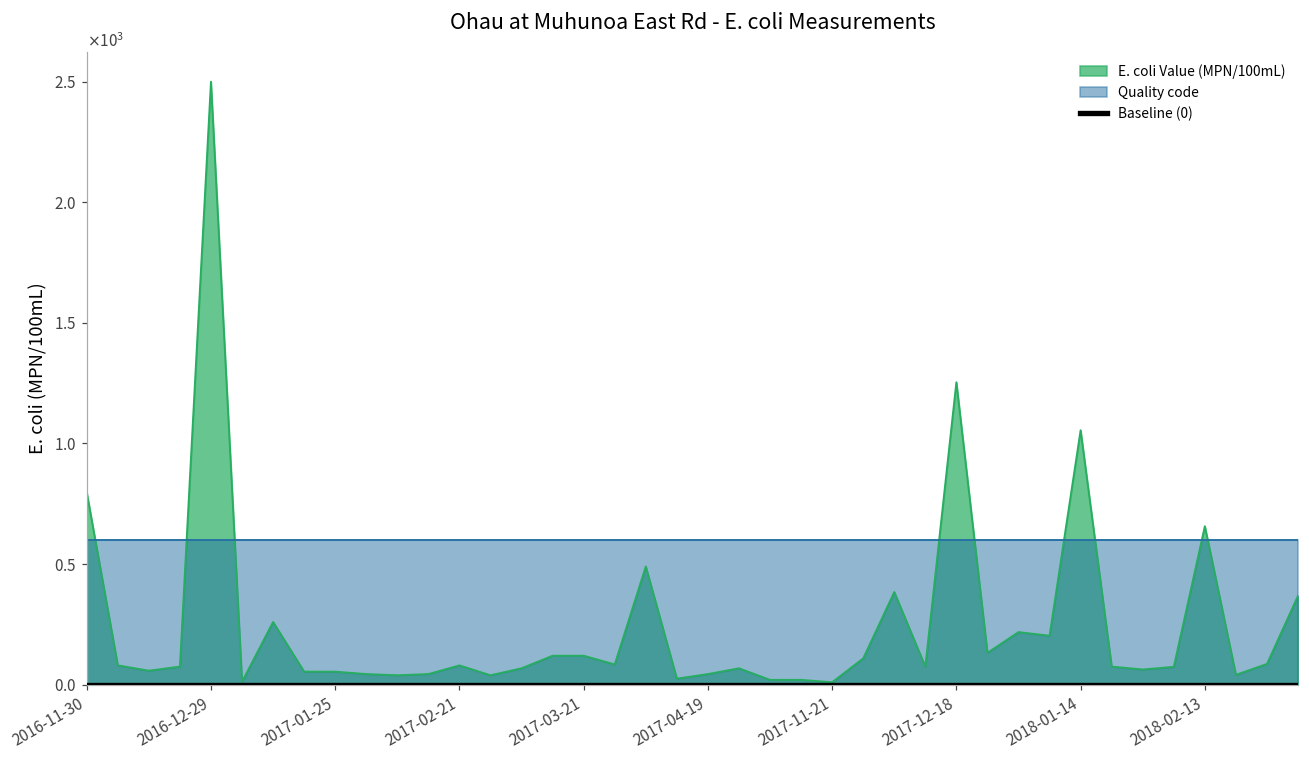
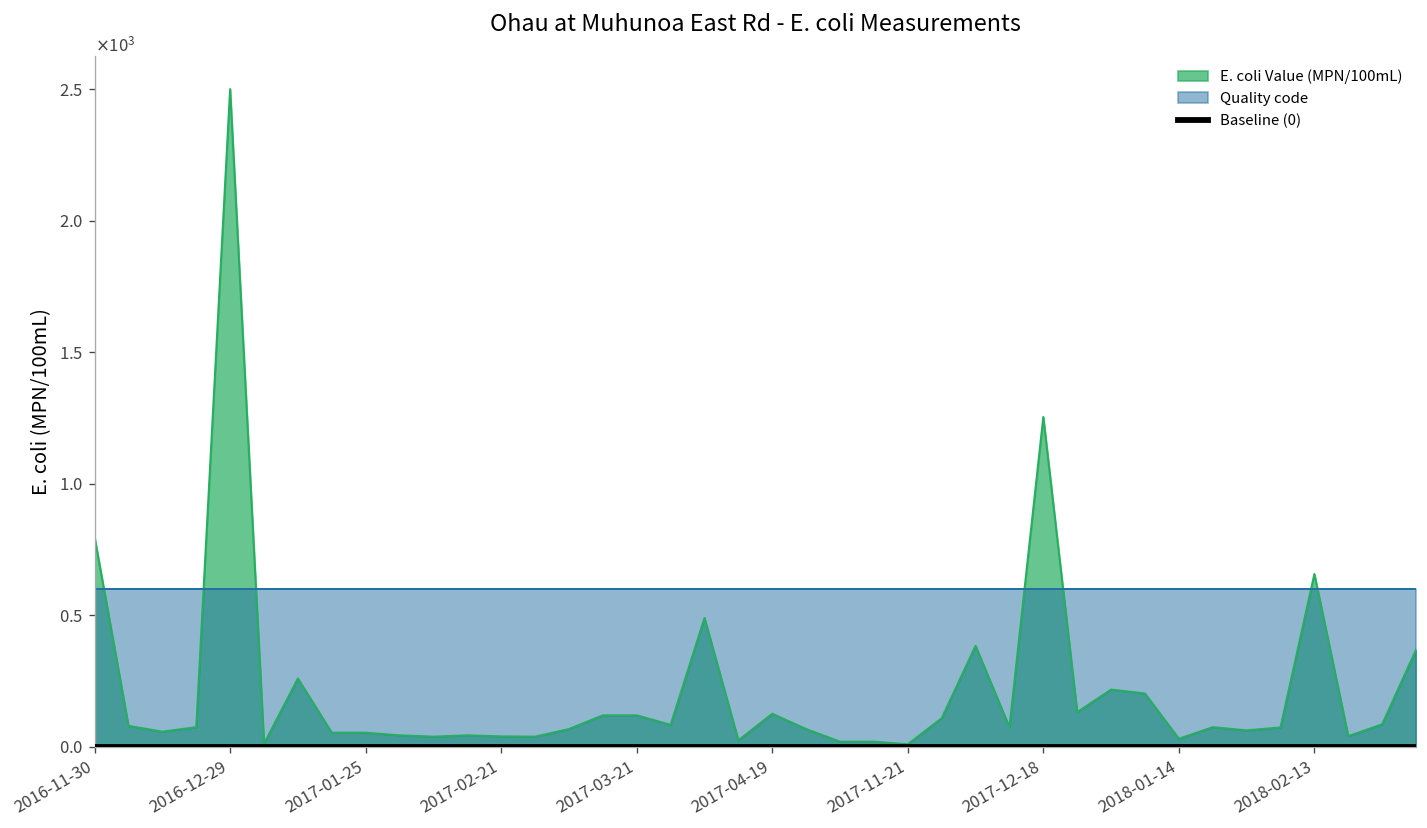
  {
    "E. coli Value (MPN/100mL)": {
      "2016-11-30": 800,
      "2016-12-29": 2500,
      "2017-01-25": 50,
-     "2017-02-21": 80,
+     "2017-02-21": 40,
      "2017-03-21": 120,
-     "2017-04-19": 40,
+     "2017-04-19": 130,
      "2017-12-18": 1250,
-     "2018-01-14": 1060,
+     "2018-01-14": 30,
      "2018-02-13": 660
    },
    "Quality code": {
      "2016-11-30": 600,
      "2016-12-29": 600,
      "2017-01-25": 600,
      "2017-02-21": 600,
      "2017-03-21": 600,
      "2017-04-19": 600,
      "2017-11-21": 600,
      "2017-12-18": 600,
      "2018-01-14": 600,
      "2018-02-13": 600
    },
    "Baseline (0)": {
      "2016-11-30": 0,
      "2016-12-29": 0,
      "2017-01-25": 0,
      "2017-02-21": 0,
      "2017-03-21": 0,
      "2017-04-19": 0,
      "2017-12-18": 0,
      "2018-01-14": 0,
      "2018-02-13": 0
    }
  }
